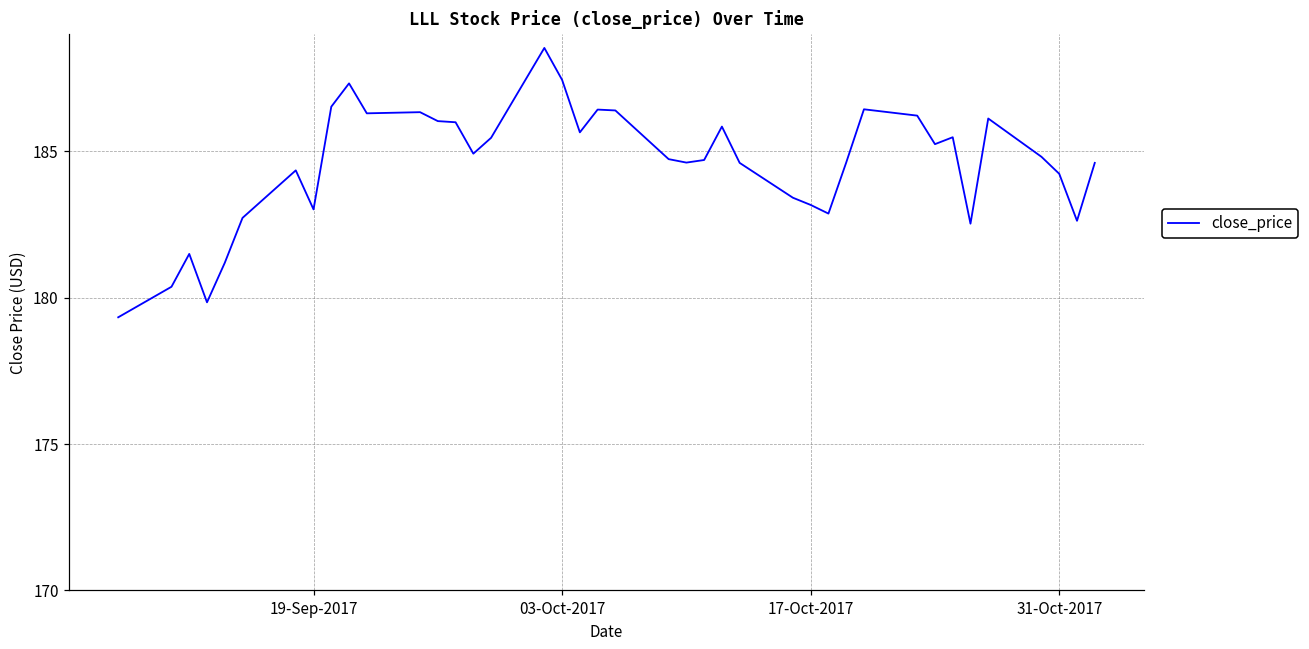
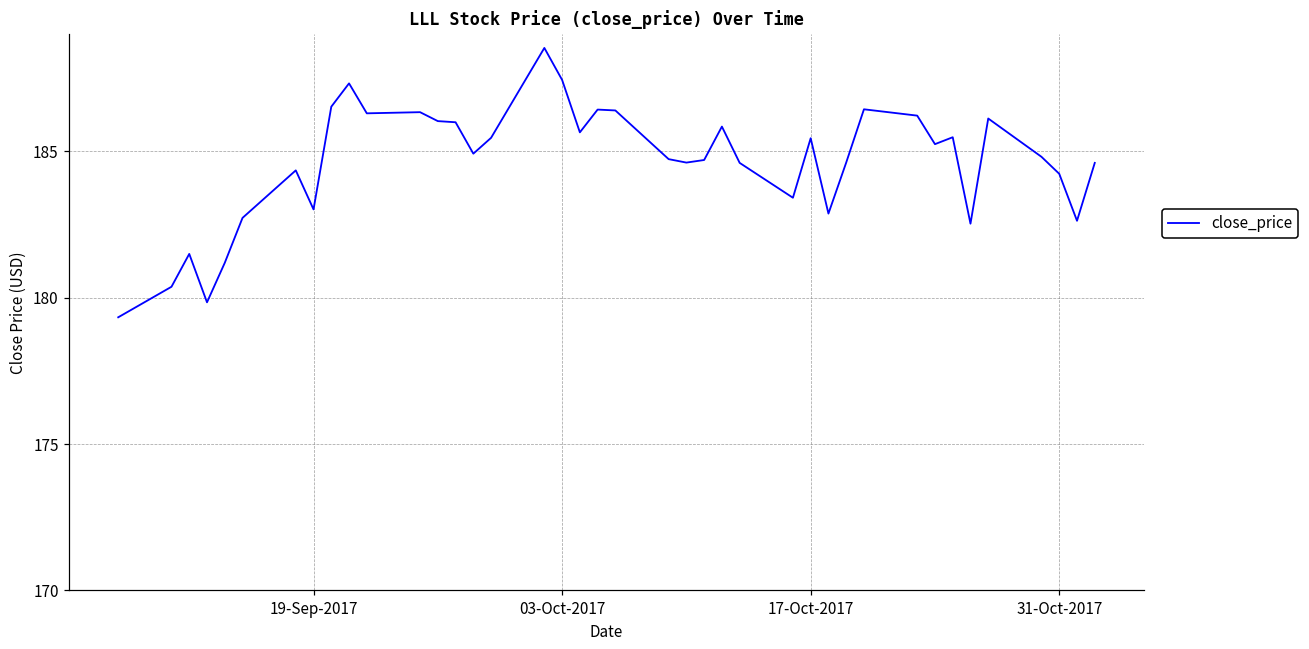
  {
    "19-Sep-2017": 183.0,
    "03-Oct-2017": 187.4,
-   "17-Oct-2017": 183.2,
+   "17-Oct-2017": 185.4,
    "31-Oct-2017": 184.2
  }
